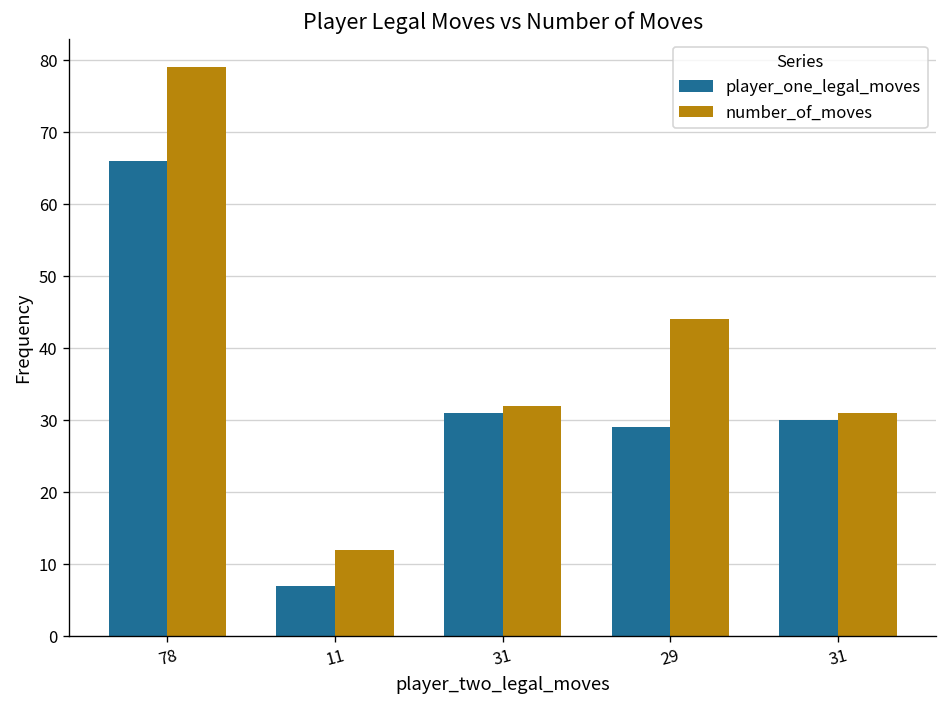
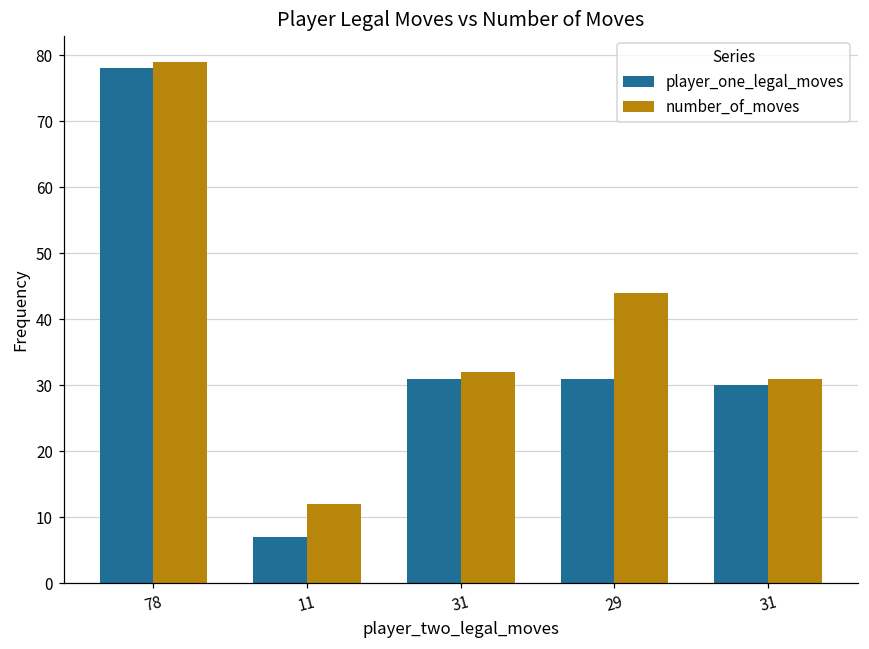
  {
    "player_one_legal_moves": {
-     "78": 66,
+     "78": 78,
      "11": 7,
-     "29": 29
+     "29": 31
    },
    "number_of_moves": {
      "78": 79,
      "11": 12,
      "29": 44
    }
  }
